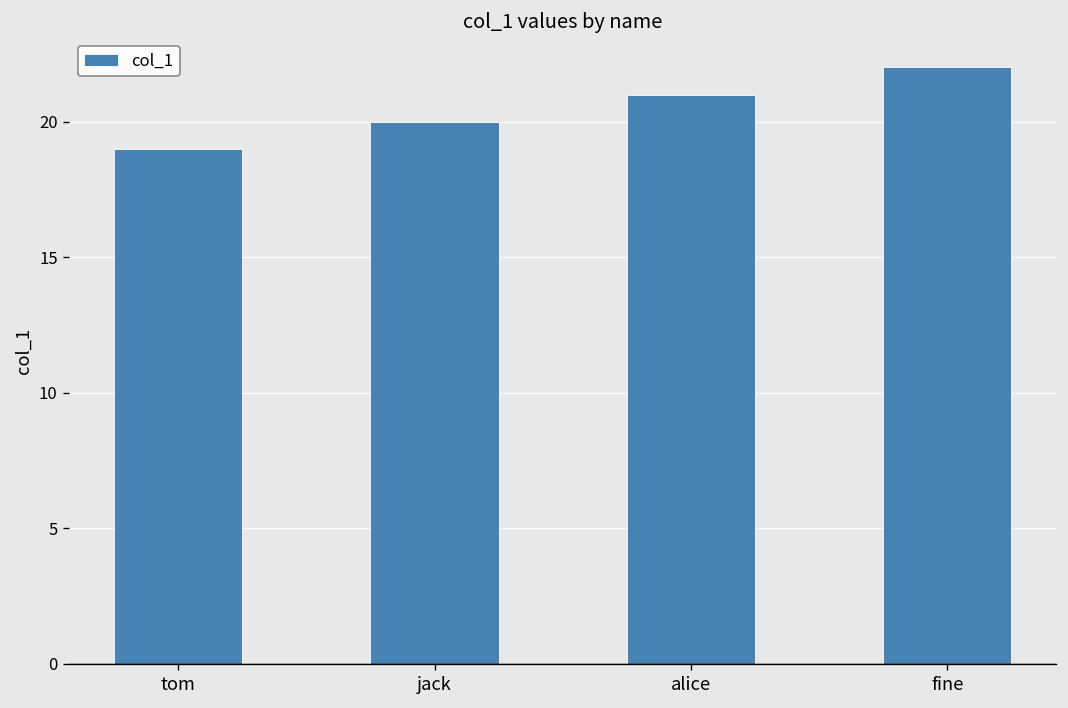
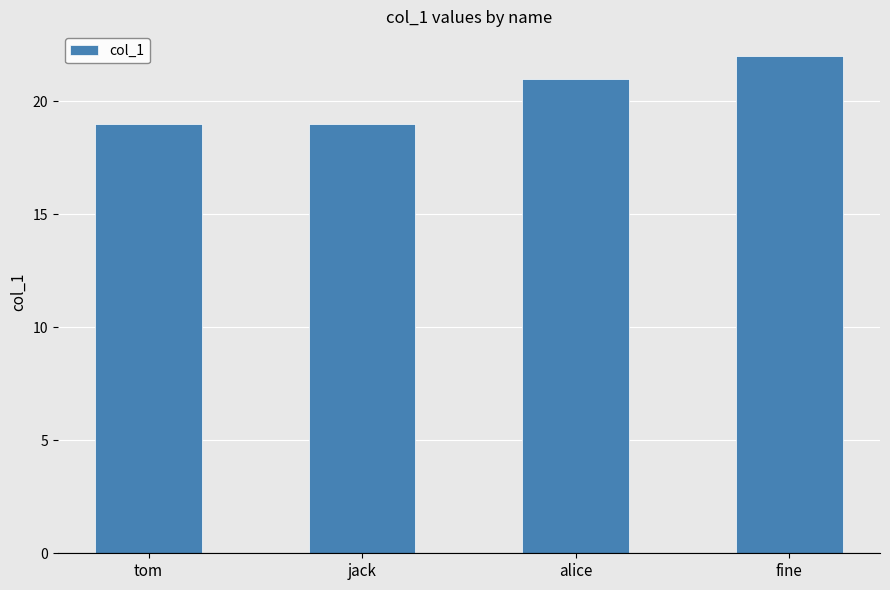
  {
    "tom": 19,
-   "jack": 20,
+   "jack": 19,
    "alice": 21,
    "fine": 22
  }
